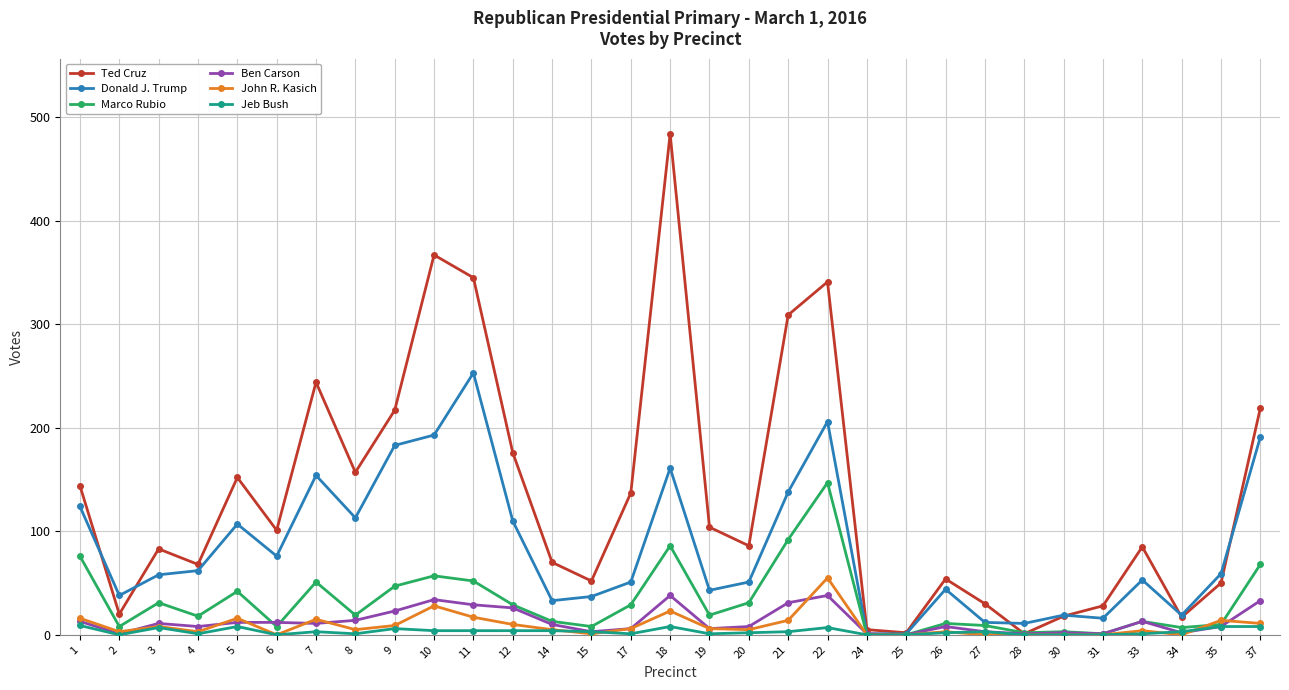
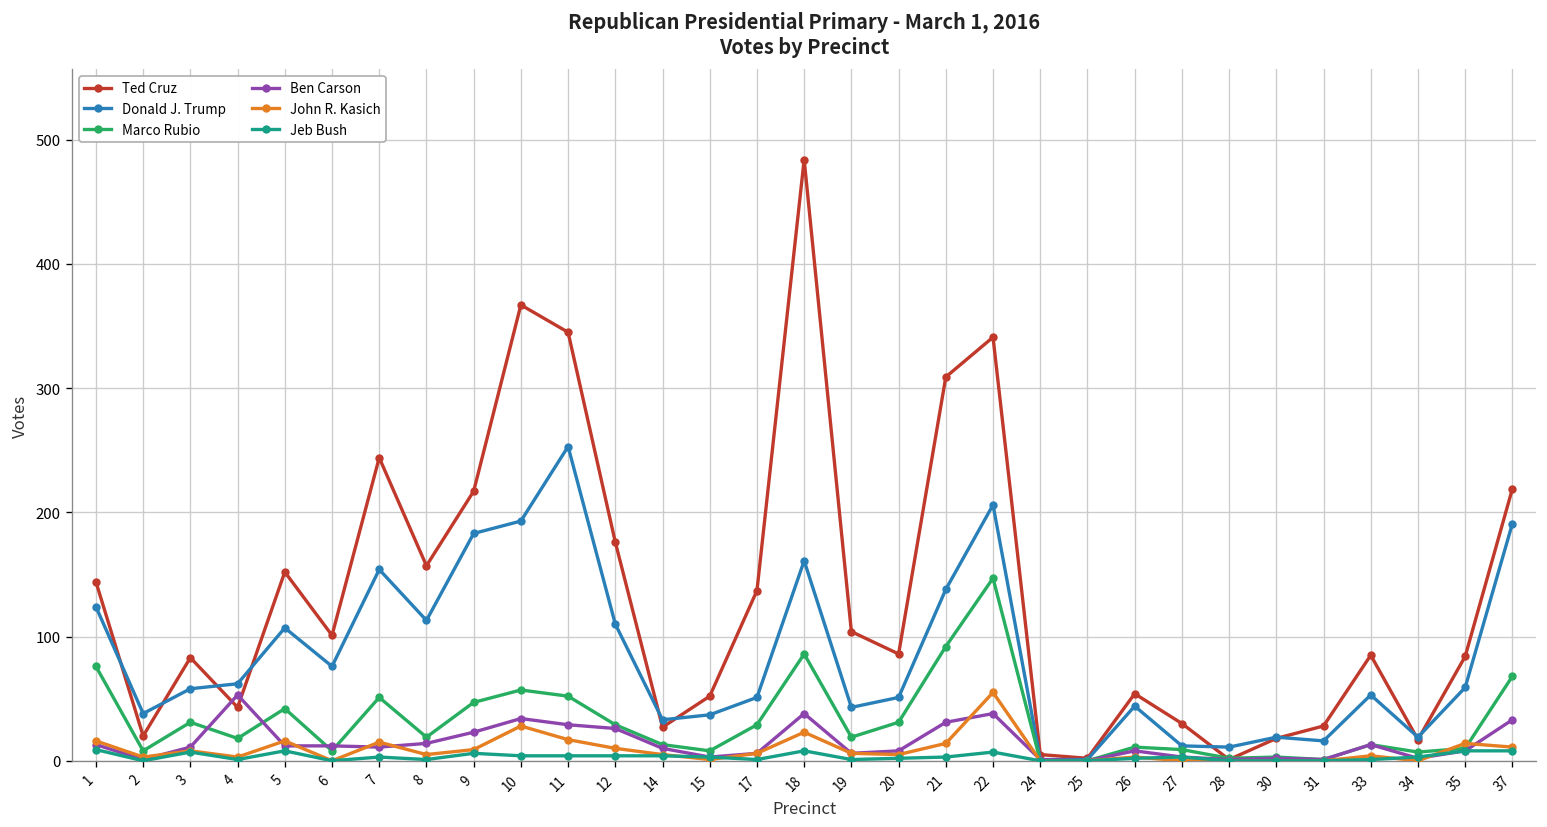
  {
    "Ted Cruz": {
      "1": 144,
      "2": 20,
      "3": 83,
-     "4": 68,
+     "4": 43,
      "5": 152,
      "6": 101,
      "7": 244,
      "8": 157,
      "9": 217,
      "10": 367,
      "11": 345,
      "12": 176,
-     "14": 70,
+     "14": 27,
      "15": 52,
      "17": 137,
      "18": 484,
      "19": 104,
      "20": 86,
      "21": 309,
      "22": 341,
      "24": 5,
      "26": 54,
      "27": 30,
      "31": 28,
      "33": 85,
-     "35": 50,
+     "35": 84,
      "37": 219
    },
    "Donald J. Trump": {
      "1": 124,
      "2": 38,
      "3": 58,
      "4": 62,
      "5": 107,
      "6": 76,
      "7": 154,
      "8": 113,
      "9": 183,
      "10": 193,
      "11": 253,
      "12": 110,
      "14": 33,
      "15": 37,
      "17": 51,
      "18": 161,
      "19": 43,
      "20": 51,
      "21": 138,
      "22": 206,
      "26": 44,
      "27": 12,
      "28": 11,
      "31": 16,
      "33": 53,
      "35": 59,
      "37": 191
    },
    "Ben Carson": {
      "1": 13,
      "3": 11,
-     "4": 8,
+     "4": 53,
      "5": 12,
      "6": 12,
      "7": 11,
      "8": 14,
      "9": 23,
      "10": 34,
      "11": 29,
      "12": 26,
      "14": 10,
      "18": 38,
      "20": 8,
      "21": 31,
      "22": 38,
      "26": 8,
      "37": 33
    },
    "John R. Kasich": {
      "1": 16,
      "5": 16,
      "7": 15,
      "8": 5,
      "9": 9,
      "10": 28,
      "11": 17,
      "12": 10,
      "18": 23,
      "20": 5,
      "21": 14,
      "22": 55,
      "27": 0,
      "33": 4,
      "35": 14,
      "37": 11
    }
  }
